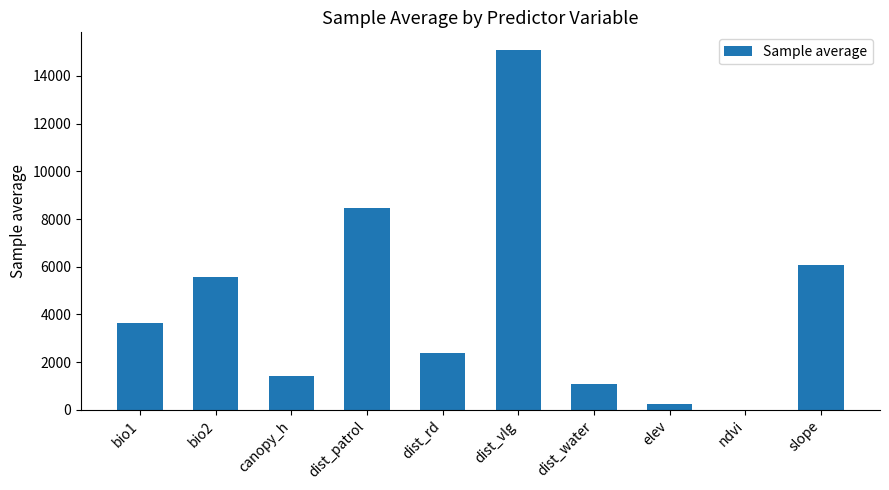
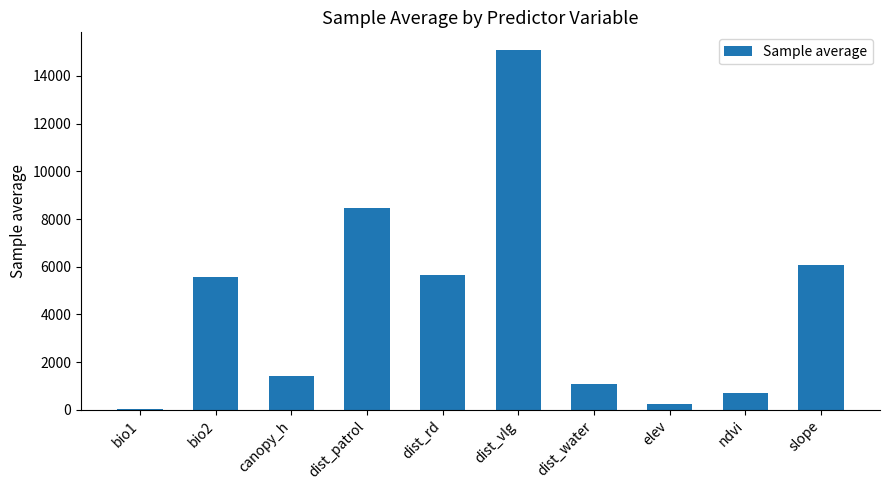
  {
-   "bio1": 3600,
+   "bio1": 0,
    "bio2": 5600,
    "canopy_h": 1400,
    "dist_patrol": 8500,
-   "dist_rd": 2400,
+   "dist_rd": 5600,
    "dist_vlg": 15100,
    "dist_water": 1100,
    "elev": 300,
-   "ndvi": 0,
+   "ndvi": 700,
    "slope": 6100
  }
